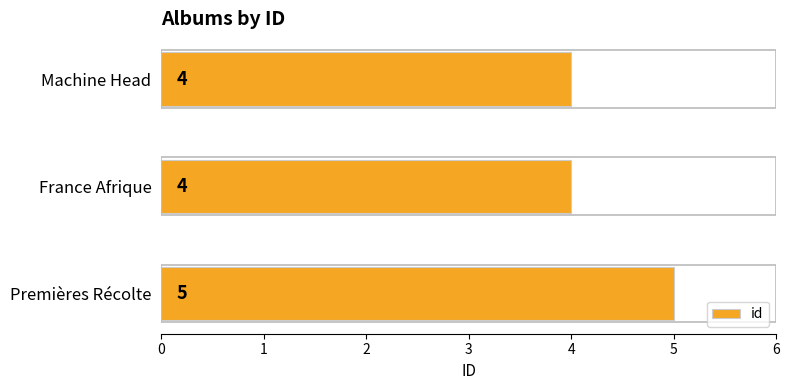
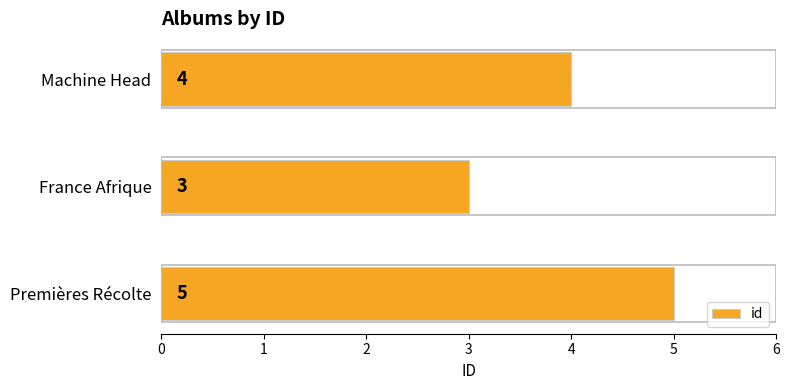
  {
    "Machine Head": 4,
-   "France Afrique": 4,
+   "France Afrique": 3,
    "Premières Récolte": 5
  }
